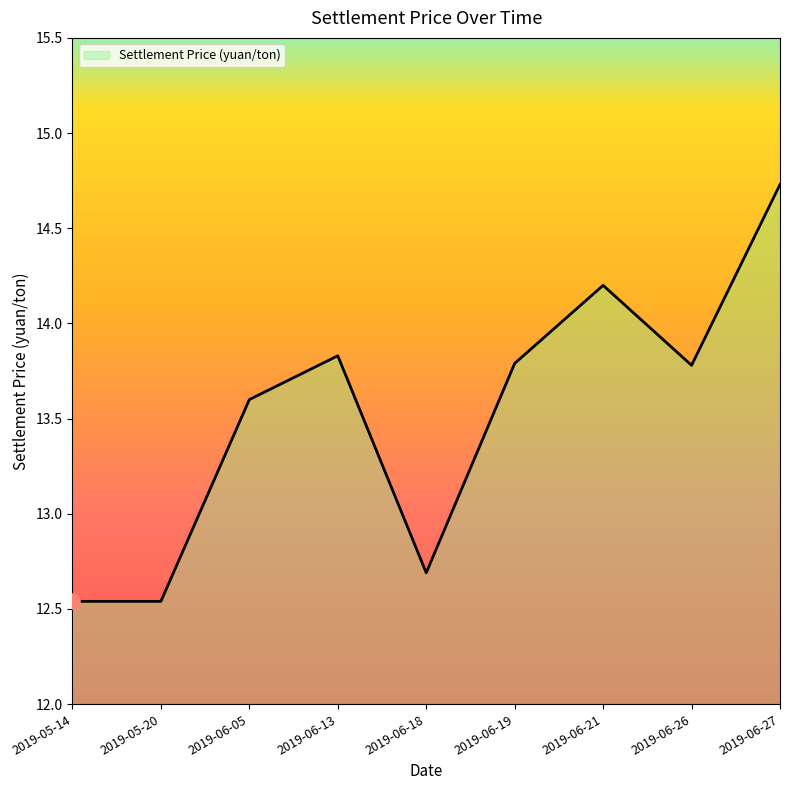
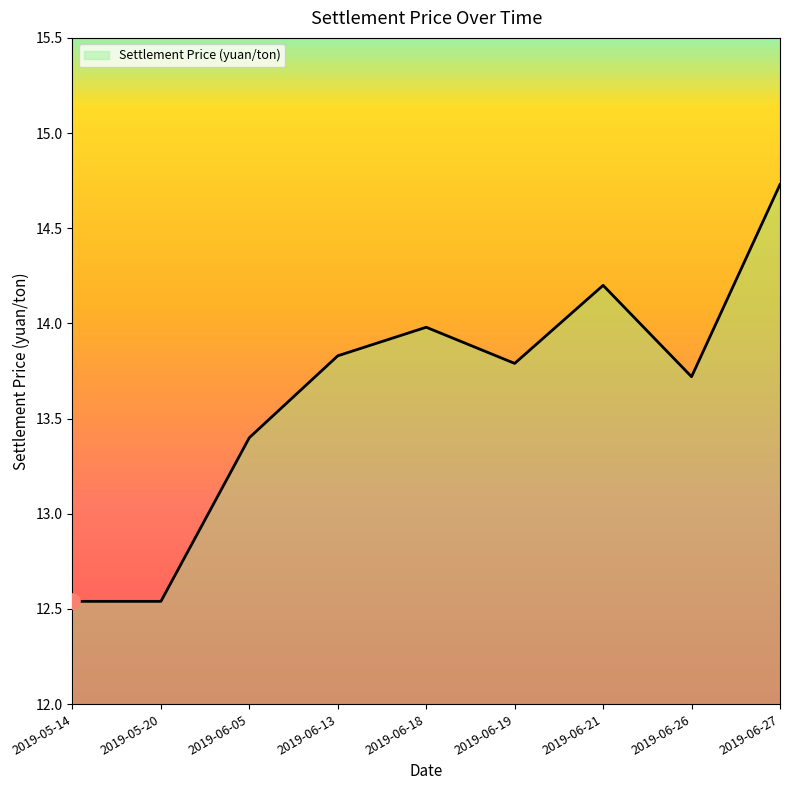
  {
    "Settlement Price (yuan/ton)": {
      "2019-05-20": 12.54,
-     "2019-06-05": 13.6,
+     "2019-06-05": 13.4,
      "2019-06-13": 13.83,
-     "2019-06-18": 12.69,
+     "2019-06-18": 13.98,
      "2019-06-19": 13.79,
      "2019-06-21": 14.20,
-     "2019-06-26": 13.78,
+     "2019-06-26": 13.72,
      "2019-06-27": 14.73
    }
  }
